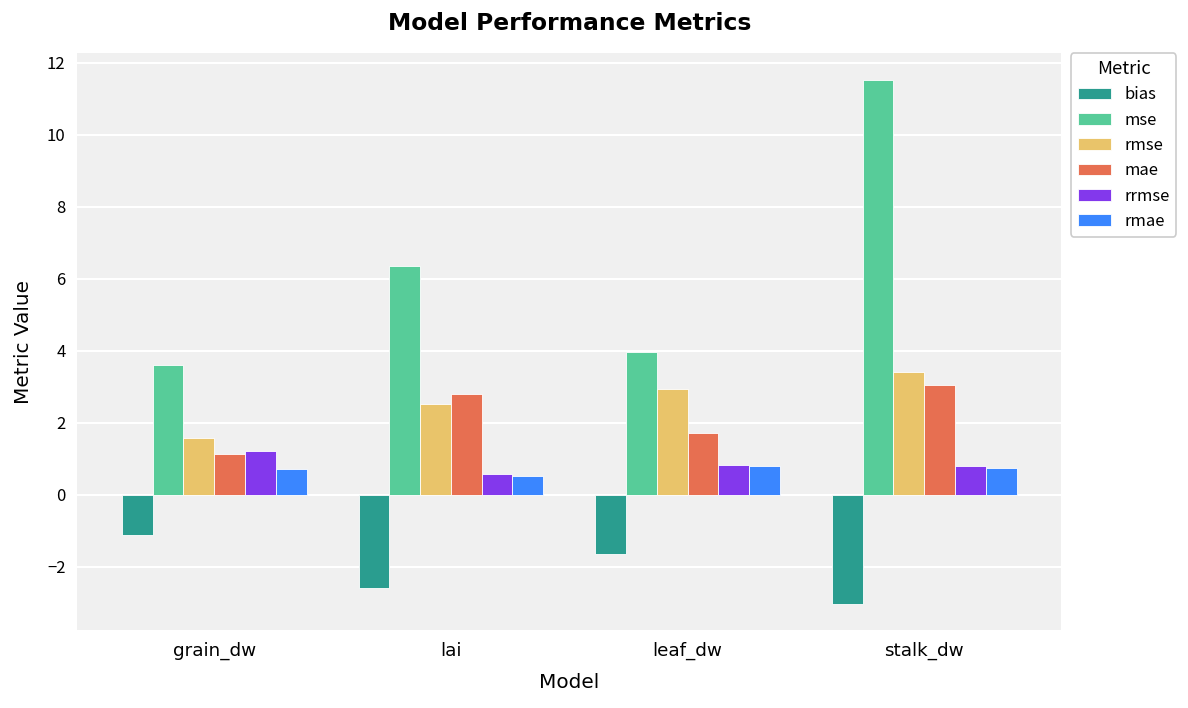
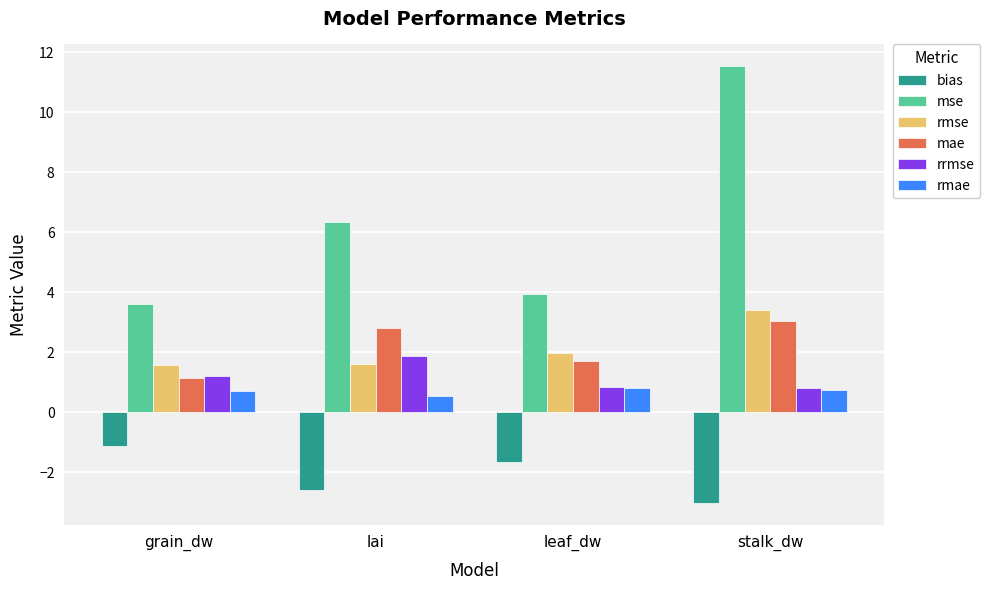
  {
    "bias": {
      "grain_dw": -1.1,
      "lai": -2.6,
      "leaf_dw": -1.7,
      "stalk_dw": -3.0
    },
    "mse": {
      "grain_dw": 3.6,
      "lai": 6.3,
      "leaf_dw": 3.9,
      "stalk_dw": 11.5
    },
    "rmse": {
      "grain_dw": 1.6,
-     "lai": 2.5,
-     "leaf_dw": 2.9,
+     "lai": 1.6,
+     "leaf_dw": 2.0,
      "stalk_dw": 3.4
    },
    "mae": {
      "grain_dw": 1.1,
      "lai": 2.8,
      "leaf_dw": 1.7,
      "stalk_dw": 3.0
    },
    "rrmse": {
      "grain_dw": 1.2,
-     "lai": 0.6,
+     "lai": 1.9,
      "leaf_dw": 0.8,
      "stalk_dw": 0.8
    },
    "rmae": {
      "grain_dw": 0.7,
      "lai": 0.5,
      "leaf_dw": 0.8,
      "stalk_dw": 0.7
    }
  }
